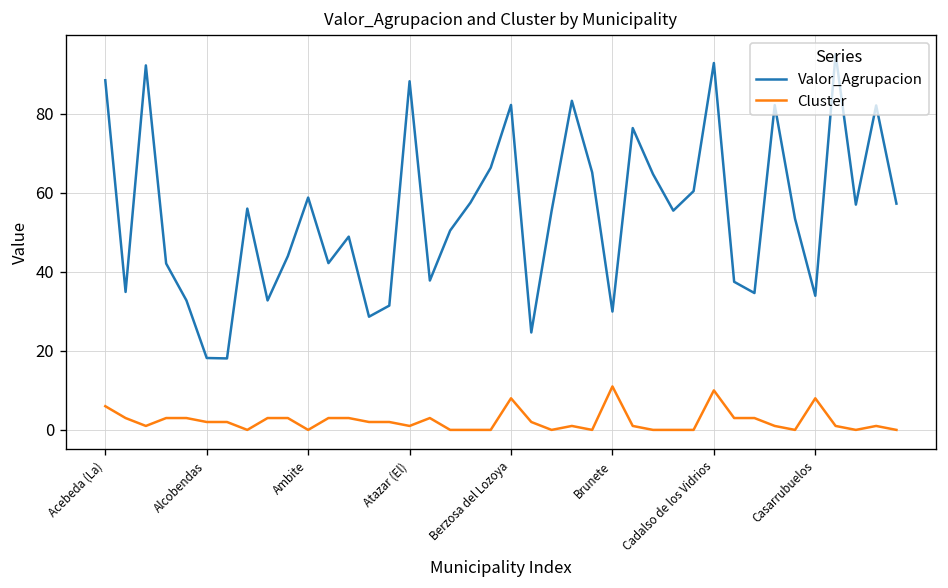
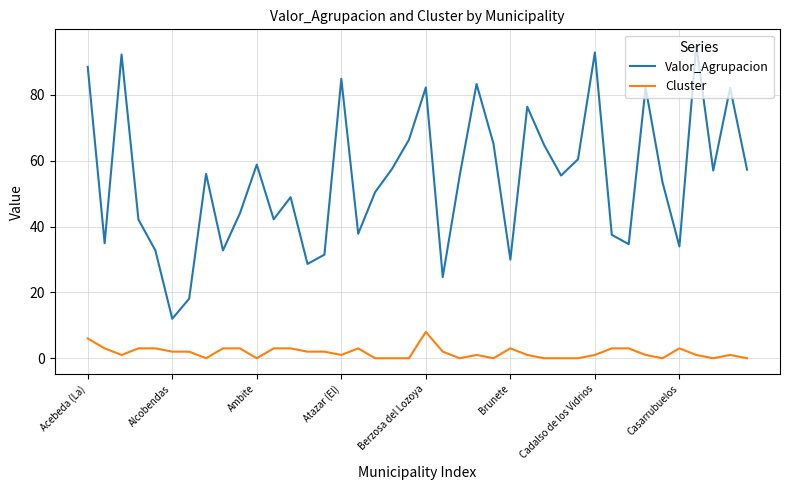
  {
    "Valor_Agrupacion": {
      "Acebeda (La)": 88,
-     "Alcobendas": 18,
+     "Alcobendas": 12,
      "Ambite": 59,
-     "Atazar (El)": 88,
+     "Atazar (El)": 85,
      "Berzosa del Lozoya": 82,
      "Brunete": 30,
      "Cadalso de los Vidrios": 93,
      "Casarrubuelos": 34
    },
    "Cluster": {
      "Acebeda (La)": 6,
      "Alcobendas": 2,
      "Ambite": 0,
      "Atazar (El)": 1,
      "Berzosa del Lozoya": 8,
-     "Brunete": 11,
-     "Cadalso de los Vidrios": 10,
-     "Casarrubuelos": 8
+     "Brunete": 3,
+     "Cadalso de los Vidrios": 1,
+     "Casarrubuelos": 3
    }
  }
